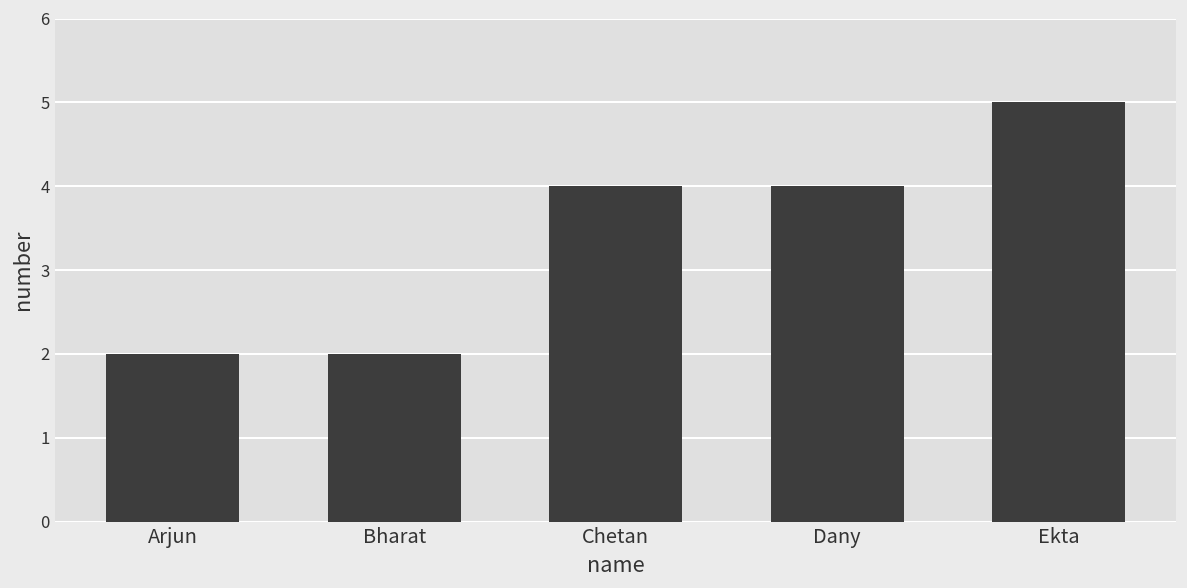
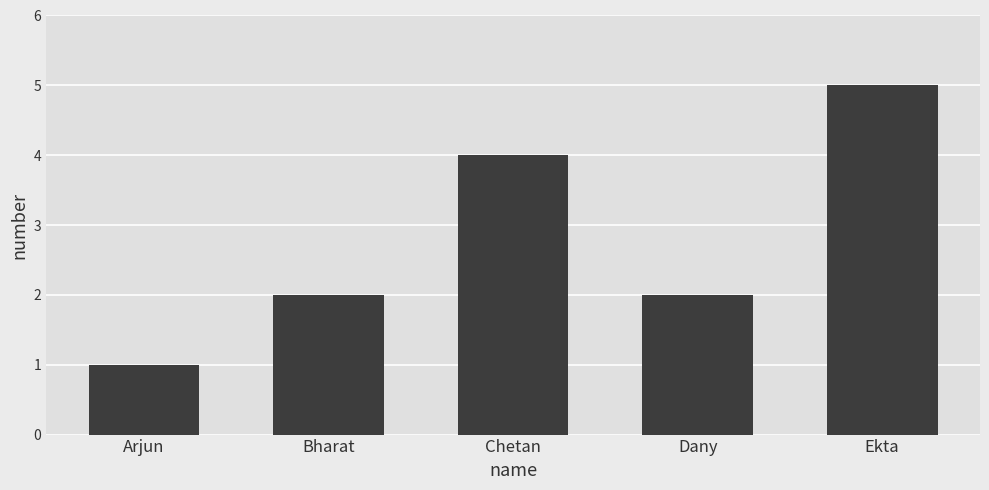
  {
-   "Arjun": 2,
+   "Arjun": 1,
    "Bharat": 2,
    "Chetan": 4,
-   "Dany": 4,
+   "Dany": 2,
    "Ekta": 5
  }
